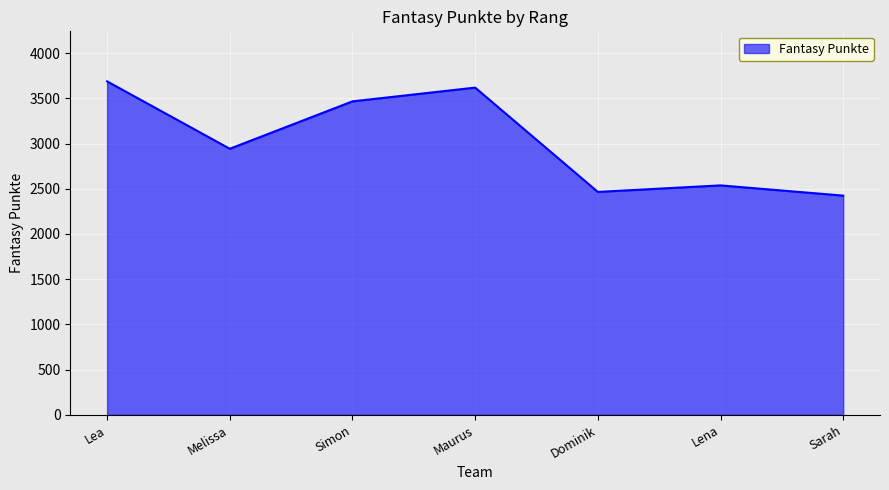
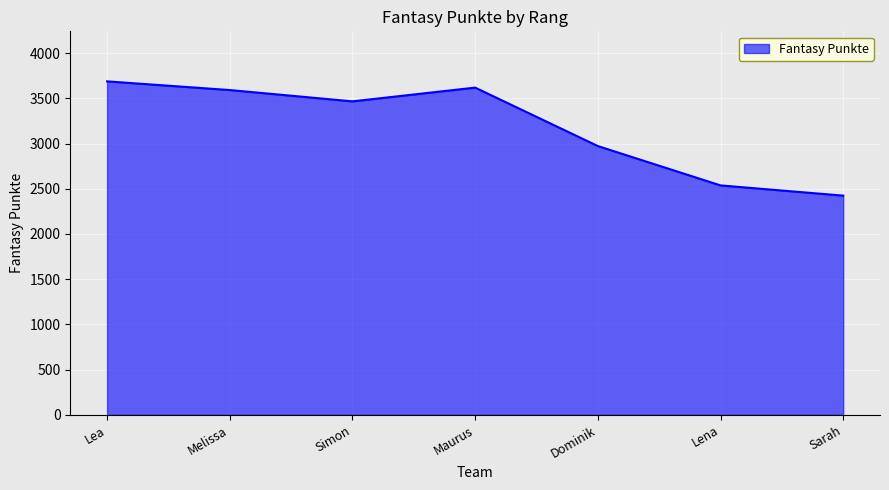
  {
    "Lea": 3700,
-   "Melissa": 2900,
+   "Melissa": 3600,
    "Simon": 3500,
    "Maurus": 3600,
-   "Dominik": 2500,
+   "Dominik": 3000,
    "Lena": 2500,
    "Sarah": 2400
  }
